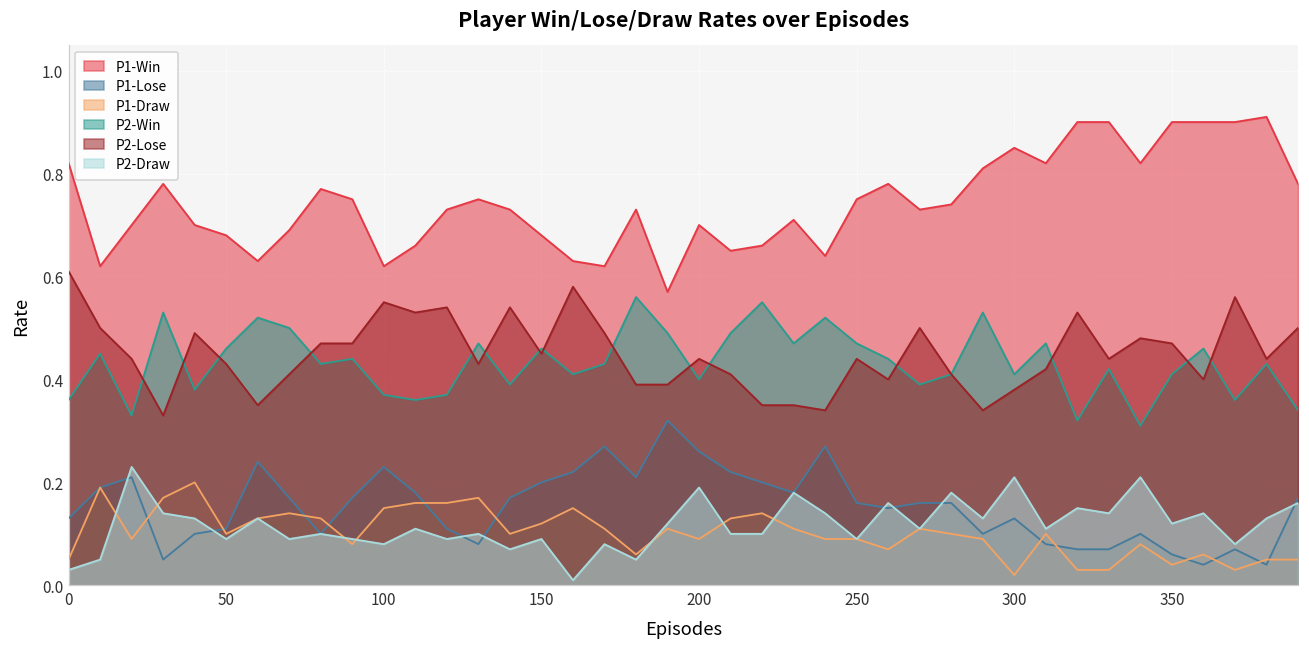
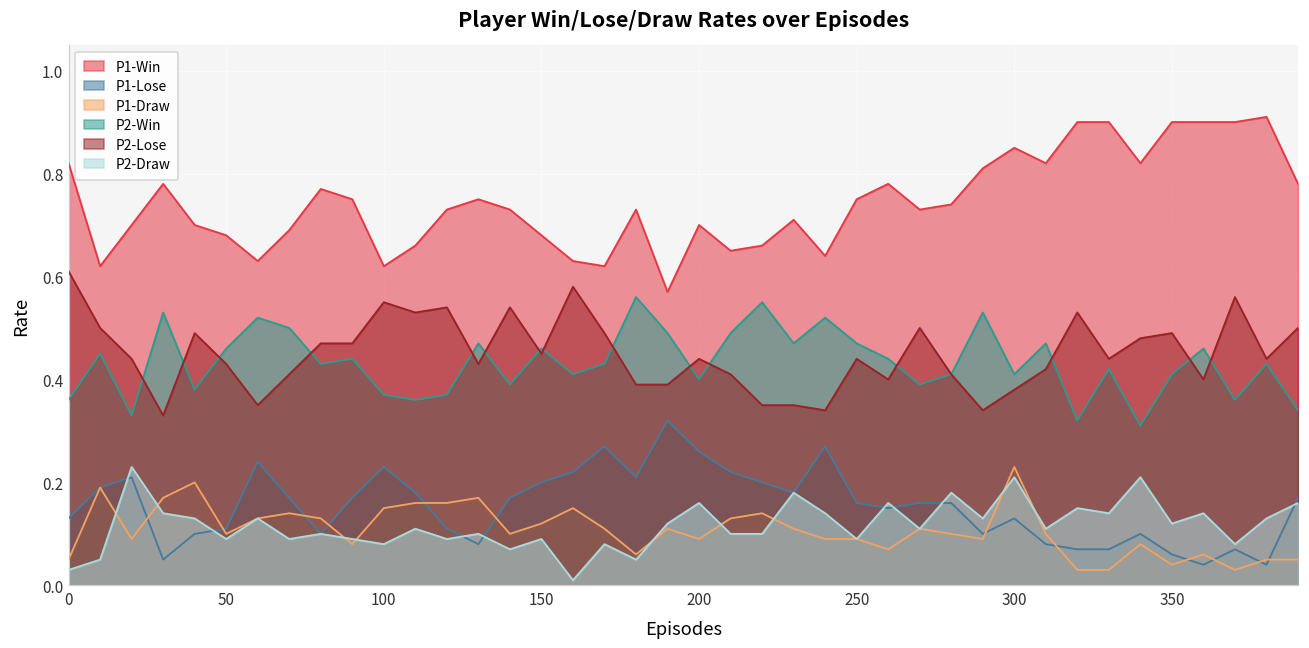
  {
    "P1-Win": {
      "0": 0.82,
      "50": 0.68,
      "100": 0.62,
      "150": 0.68,
      "200": 0.70,
      "250": 0.75,
      "300": 0.85,
      "350": 0.90
    },
    "P1-Draw": {
      "0": 0.05,
      "50": 0.10,
      "100": 0.15,
      "150": 0.12,
      "200": 0.09,
-     "300": 0.02,
+     "300": 0.23,
      "350": 0.04
    },
    "P2-Lose": {
      "0": 0.61,
      "50": 0.43,
      "100": 0.55,
      "150": 0.45,
      "200": 0.44,
      "250": 0.44,
      "300": 0.38,
-     "350": 0.47
+     "350": 0.49
    },
    "P2-Draw": {
      "0": 0.03,
      "50": 0.09,
      "100": 0.08,
      "150": 0.09,
-     "200": 0.19,
+     "200": 0.16,
      "300": 0.21,
      "350": 0.12
    }
  }
